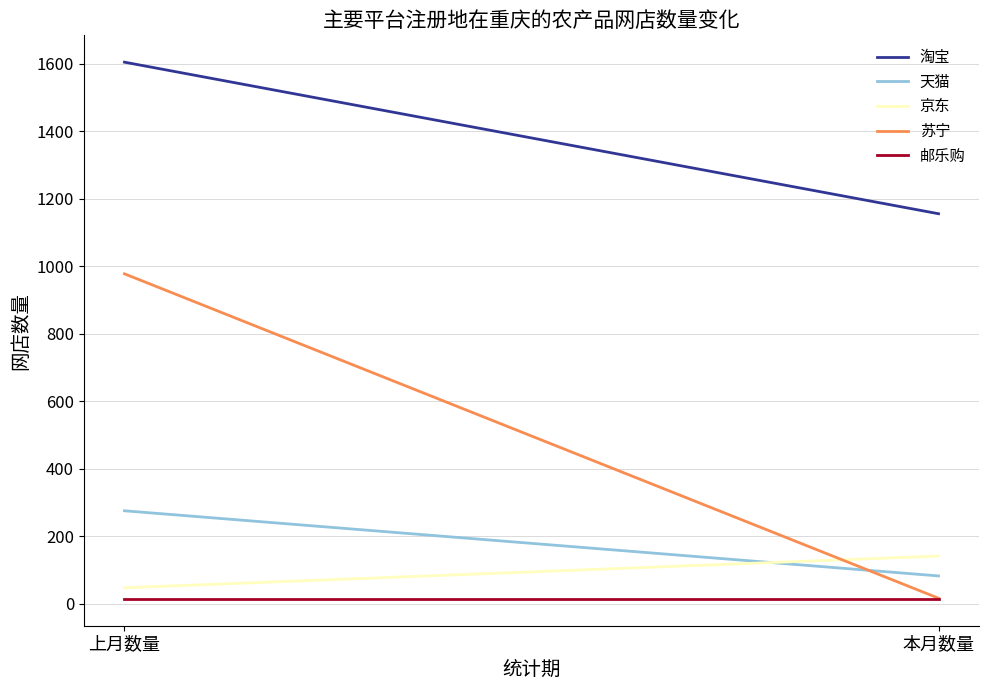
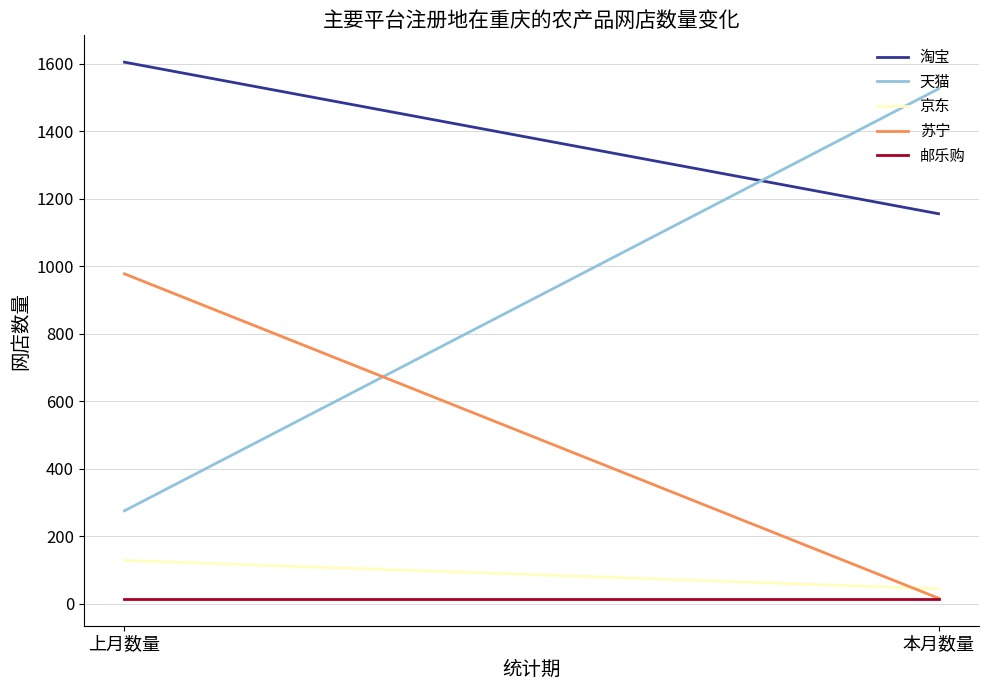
  {
    "淘宝": {
      "上月数量": 1610,
      "本月数量": 1160
    },
    "天猫": {
      "上月数量": 280,
-     "本月数量": 80
+     "本月数量": 1530
    },
    "京东": {
-     "上月数量": 50,
-     "本月数量": 140
+     "上月数量": 130,
+     "本月数量": 50
    },
    "苏宁": {
      "上月数量": 980
    },
    "邮乐购": {
      "上月数量": 20
    }
  }
